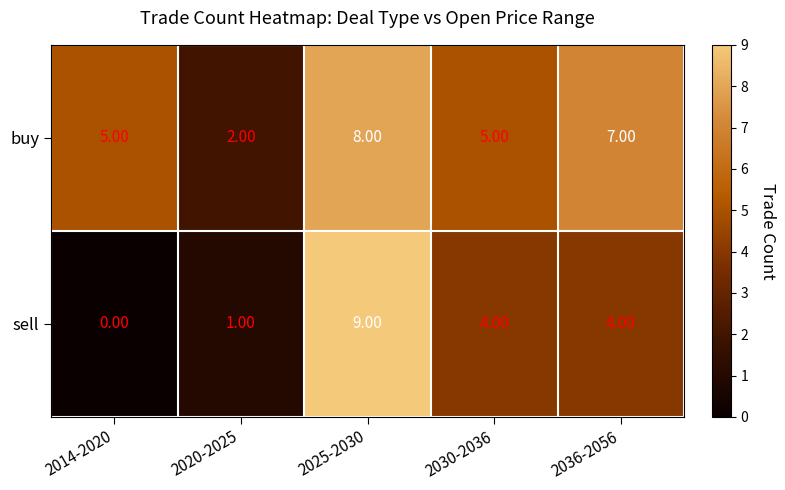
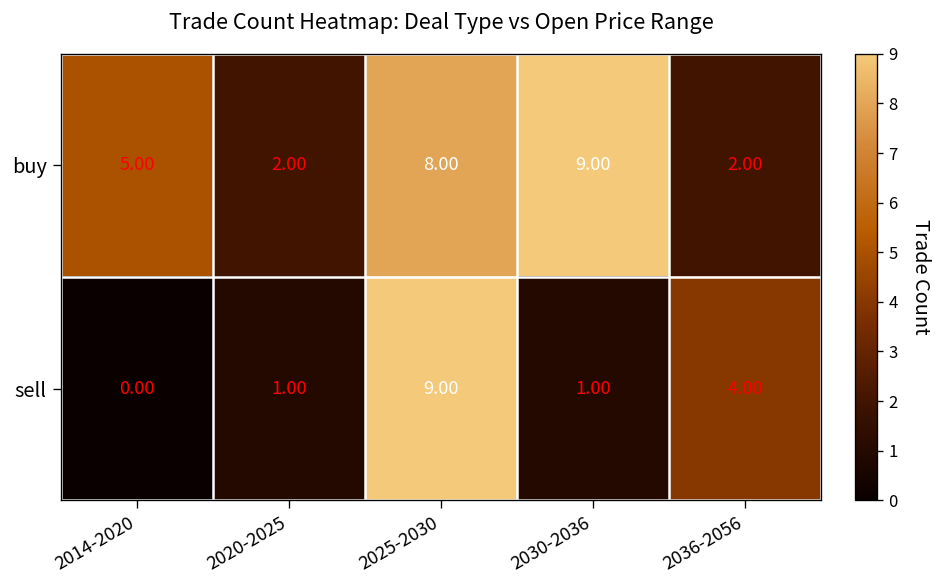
  {
    "buy": {
      "2014-2020": 5.00,
      "2020-2025": 2.00,
      "2025-2030": 8.00,
-     "2030-2036": 5.00,
-     "2036-2056": 7.00
+     "2030-2036": 9.00,
+     "2036-2056": 2.00
    },
    "sell": {
      "2014-2020": 0.00,
      "2020-2025": 1.00,
      "2025-2030": 9.00,
-     "2030-2036": 4.00,
+     "2030-2036": 1.00,
      "2036-2056": 4.00
    }
  }
